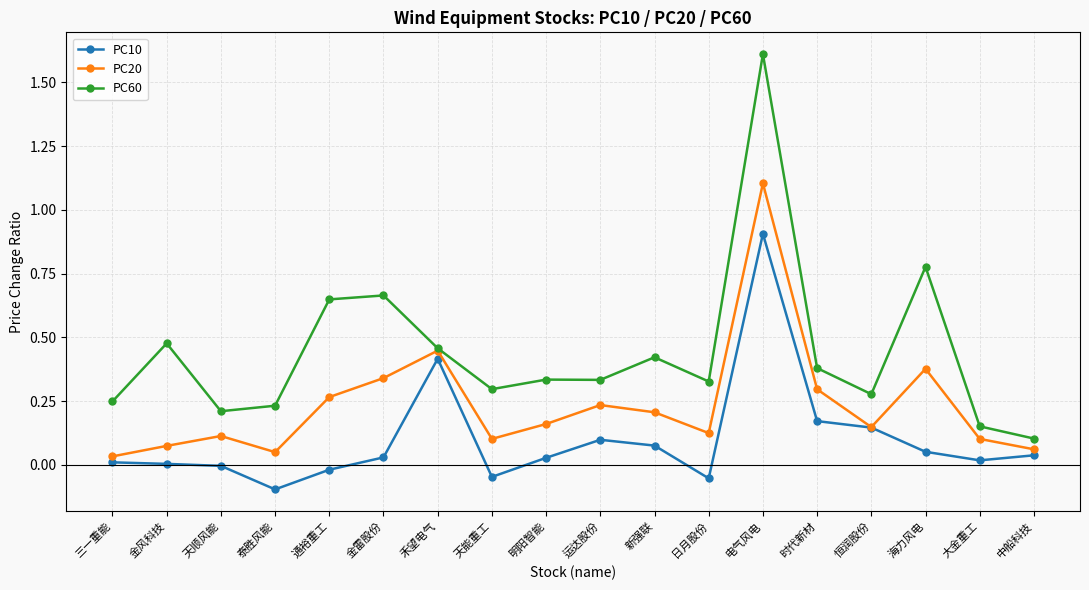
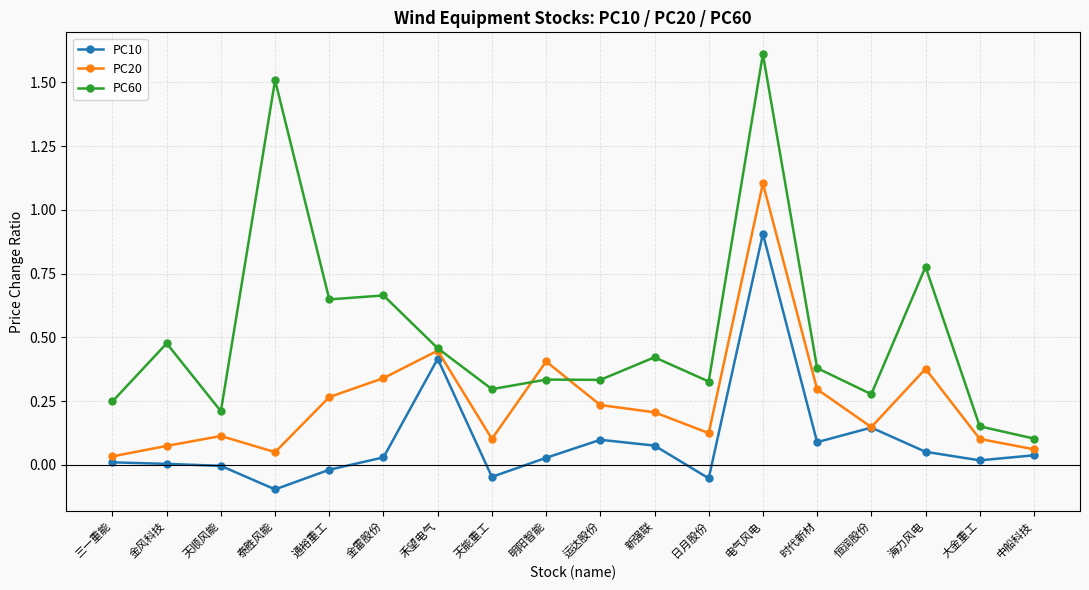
  {
    "PC10": {
      "三一重能": 0.01,
      "金风科技": 0.00,
      "天顺风能": 0.00,
      "泰胜风能": -0.10,
      "通裕重工": -0.02,
      "金雷股份": 0.03,
      "禾望电气": 0.42,
      "天能重工": -0.05,
      "明阳智能": 0.03,
      "运达股份": 0.10,
      "新强联": 0.08,
      "日月股份": -0.05,
      "电气风电": 0.91,
-     "时代新材": 0.17,
+     "时代新材": 0.09,
      "海力风电": 0.05,
      "大金重工": 0.02,
      "中船科技": 0.04
    },
    "PC20": {
      "三一重能": 0.03,
      "金风科技": 0.07,
      "天顺风能": 0.11,
      "泰胜风能": 0.05,
      "通裕重工": 0.27,
      "金雷股份": 0.34,
      "天能重工": 0.10,
-     "明阳智能": 0.16,
+     "明阳智能": 0.41,
      "运达股份": 0.23,
      "新强联": 0.21,
      "日月股份": 0.12,
      "电气风电": 1.10,
      "时代新材": 0.30,
      "海力风电": 0.38,
      "大金重工": 0.10,
      "中船科技": 0.06
    },
    "PC60": {
      "三一重能": 0.25,
      "金风科技": 0.48,
      "天顺风能": 0.21,
-     "泰胜风能": 0.23,
+     "泰胜风能": 1.51,
      "通裕重工": 0.65,
      "金雷股份": 0.66,
      "天能重工": 0.30,
      "明阳智能": 0.33,
      "运达股份": 0.33,
      "新强联": 0.42,
      "日月股份": 0.33,
      "电气风电": 1.61,
      "时代新材": 0.38,
      "恒润股份": 0.28,
      "海力风电": 0.78,
      "大金重工": 0.15,
      "中船科技": 0.10
    }
  }
